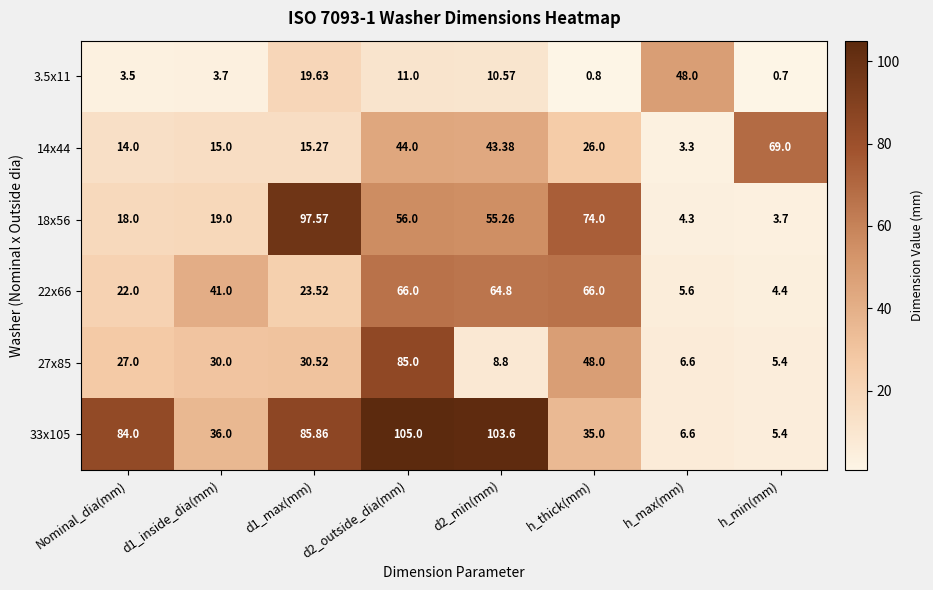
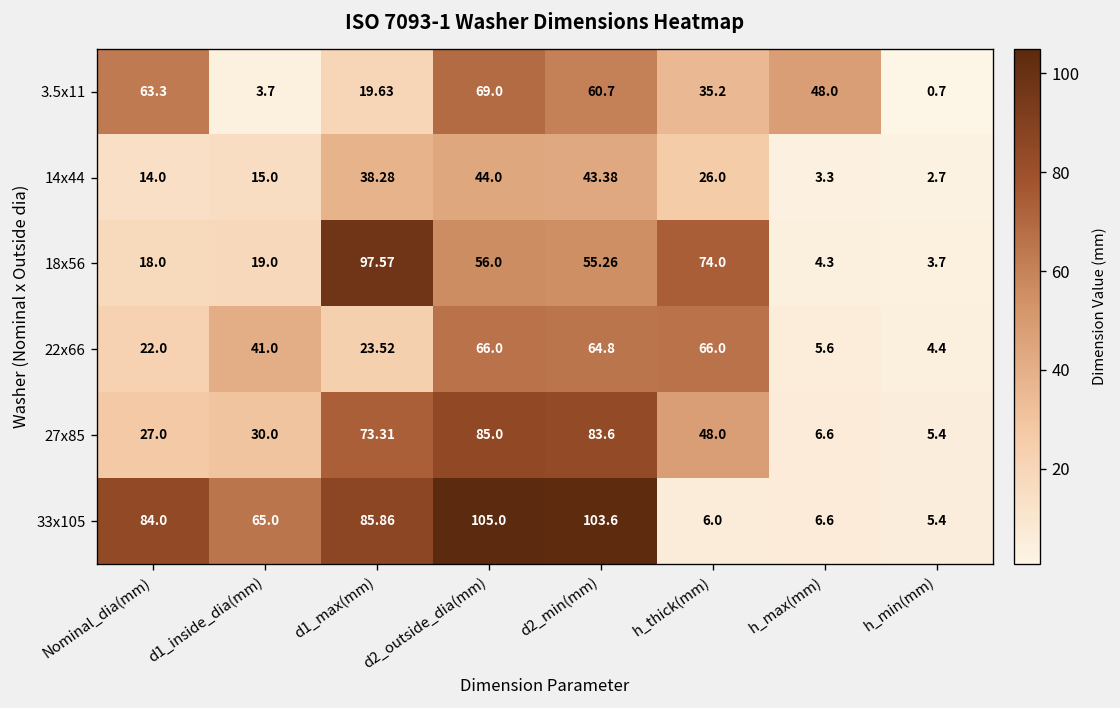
  {
    "3.5x11": {
-     "Nominal_dia(mm)": 3.5,
+     "Nominal_dia(mm)": 63.3,
      "d1_inside_dia(mm)": 3.7,
      "d1_max(mm)": 19.63,
-     "d2_outside_dia(mm)": 11.0,
-     "d2_min(mm)": 10.57,
-     "h_thick(mm)": 0.8,
+     "d2_outside_dia(mm)": 69.0,
+     "d2_min(mm)": 60.7,
+     "h_thick(mm)": 35.2,
      "h_max(mm)": 48.0,
      "h_min(mm)": 0.7
    },
    "14x44": {
      "Nominal_dia(mm)": 14.0,
      "d1_inside_dia(mm)": 15.0,
-     "d1_max(mm)": 15.27,
+     "d1_max(mm)": 38.28,
      "d2_outside_dia(mm)": 44.0,
      "d2_min(mm)": 43.38,
      "h_thick(mm)": 26.0,
      "h_max(mm)": 3.3,
-     "h_min(mm)": 69.0
+     "h_min(mm)": 2.7
    },
    "18x56": {
      "Nominal_dia(mm)": 18.0,
      "d1_inside_dia(mm)": 19.0,
      "d1_max(mm)": 97.57,
      "d2_outside_dia(mm)": 56.0,
      "d2_min(mm)": 55.26,
      "h_thick(mm)": 74.0,
      "h_max(mm)": 4.3,
      "h_min(mm)": 3.7
    },
    "22x66": {
      "Nominal_dia(mm)": 22.0,
      "d1_inside_dia(mm)": 41.0,
      "d1_max(mm)": 23.52,
      "d2_outside_dia(mm)": 66.0,
      "d2_min(mm)": 64.8,
      "h_thick(mm)": 66.0,
      "h_max(mm)": 5.6,
      "h_min(mm)": 4.4
    },
    "27x85": {
      "Nominal_dia(mm)": 27.0,
      "d1_inside_dia(mm)": 30.0,
-     "d1_max(mm)": 30.52,
+     "d1_max(mm)": 73.31,
      "d2_outside_dia(mm)": 85.0,
-     "d2_min(mm)": 8.8,
+     "d2_min(mm)": 83.6,
      "h_thick(mm)": 48.0,
      "h_max(mm)": 6.6,
      "h_min(mm)": 5.4
    },
    "33x105": {
      "Nominal_dia(mm)": 84.0,
-     "d1_inside_dia(mm)": 36.0,
+     "d1_inside_dia(mm)": 65.0,
      "d1_max(mm)": 85.86,
      "d2_outside_dia(mm)": 105.0,
      "d2_min(mm)": 103.6,
-     "h_thick(mm)": 35.0,
+     "h_thick(mm)": 6.0,
      "h_max(mm)": 6.6,
      "h_min(mm)": 5.4
    }
  }
